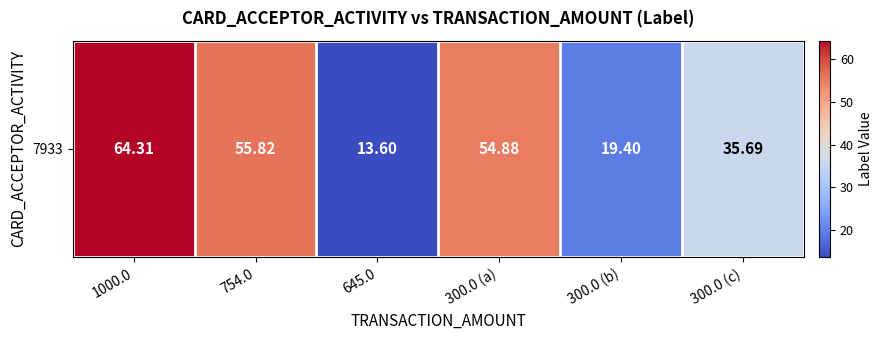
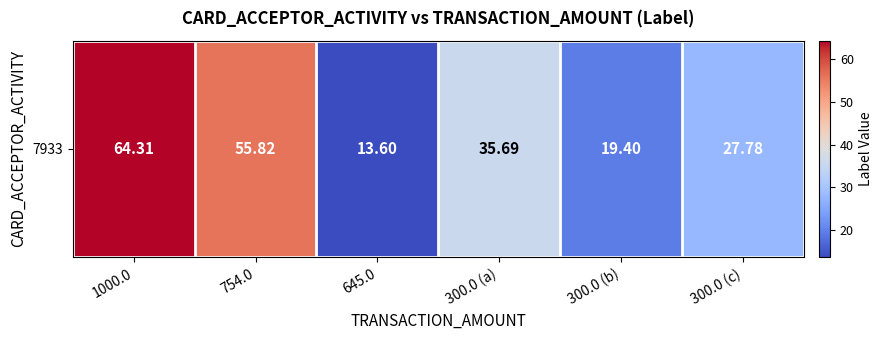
  {
    "7933": {
      "1000.0": 64.31,
      "754.0": 55.82,
      "645.0": 13.60,
-     "300.0 (a)": 54.88,
+     "300.0 (a)": 35.69,
      "300.0 (b)": 19.40,
-     "300.0 (c)": 35.69
+     "300.0 (c)": 27.78
    }
  }
